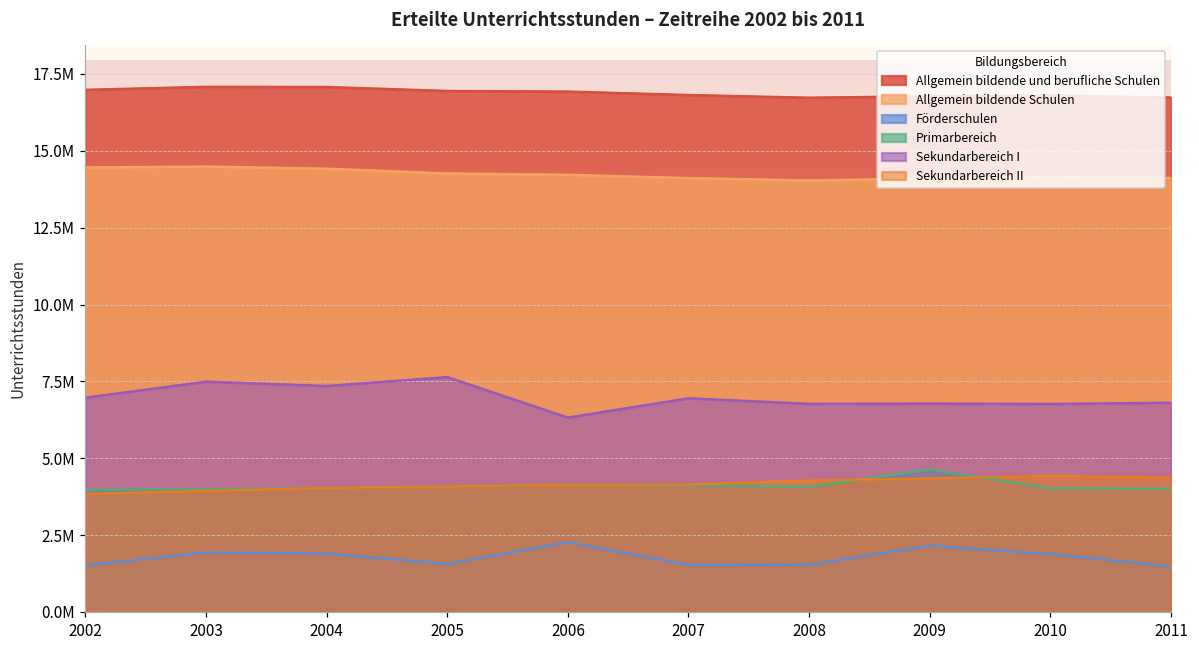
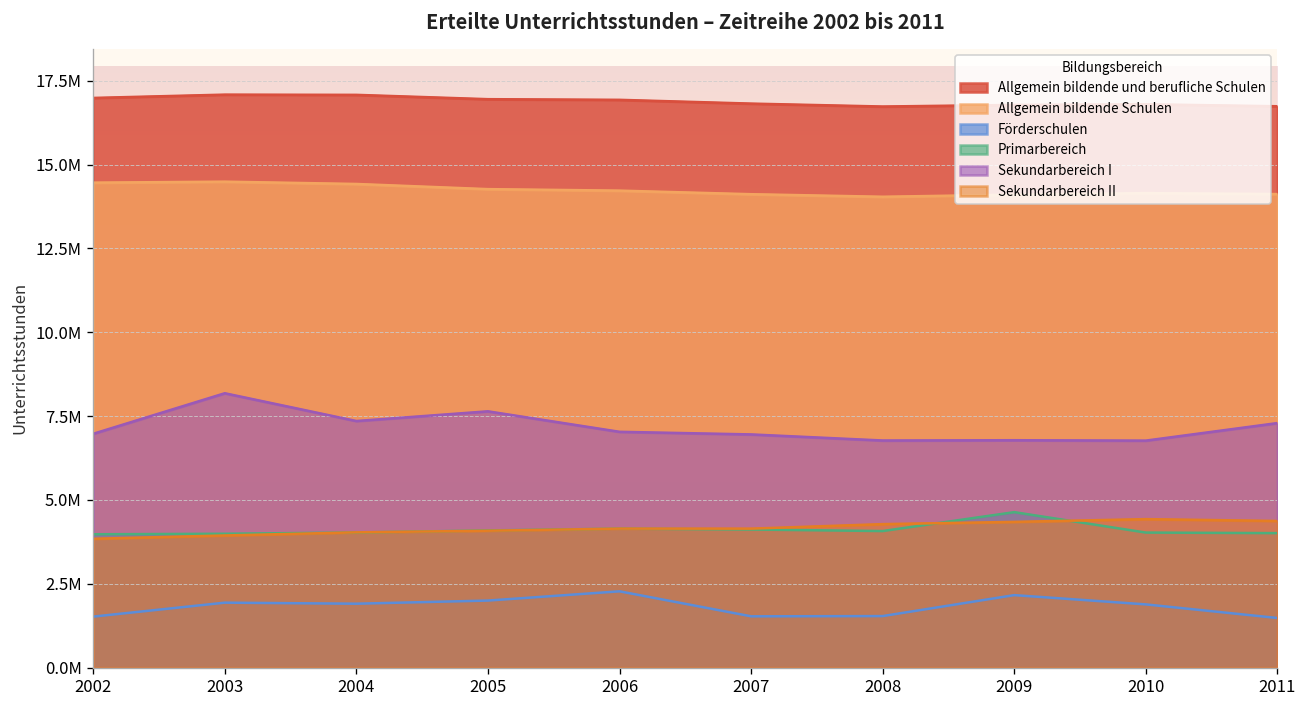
  {
    "Förderschulen": {
      "2002": 1500000,
      "2003": 1900000,
      "2004": 1900000,
-     "2005": 1600000,
+     "2005": 2000000,
      "2006": 2300000,
      "2007": 1500000,
      "2008": 1500000,
      "2009": 2200000,
      "2010": 1900000,
      "2011": 1500000
    },
    "Primarbereich": {
      "2002": 4000000,
      "2008": 4100000,
      "2009": 4600000,
      "2010": 4000000,
      "2011": 4000000
    },
    "Sekundarbereich I": {
      "2002": 7000000,
-     "2003": 7500000,
+     "2003": 8200000,
      "2004": 7400000,
      "2005": 7600000,
-     "2006": 6300000,
+     "2006": 7000000,
      "2007": 7000000,
      "2008": 6800000,
      "2009": 6800000,
      "2010": 6800000,
-     "2011": 6800000
+     "2011": 7300000
    }
  }
